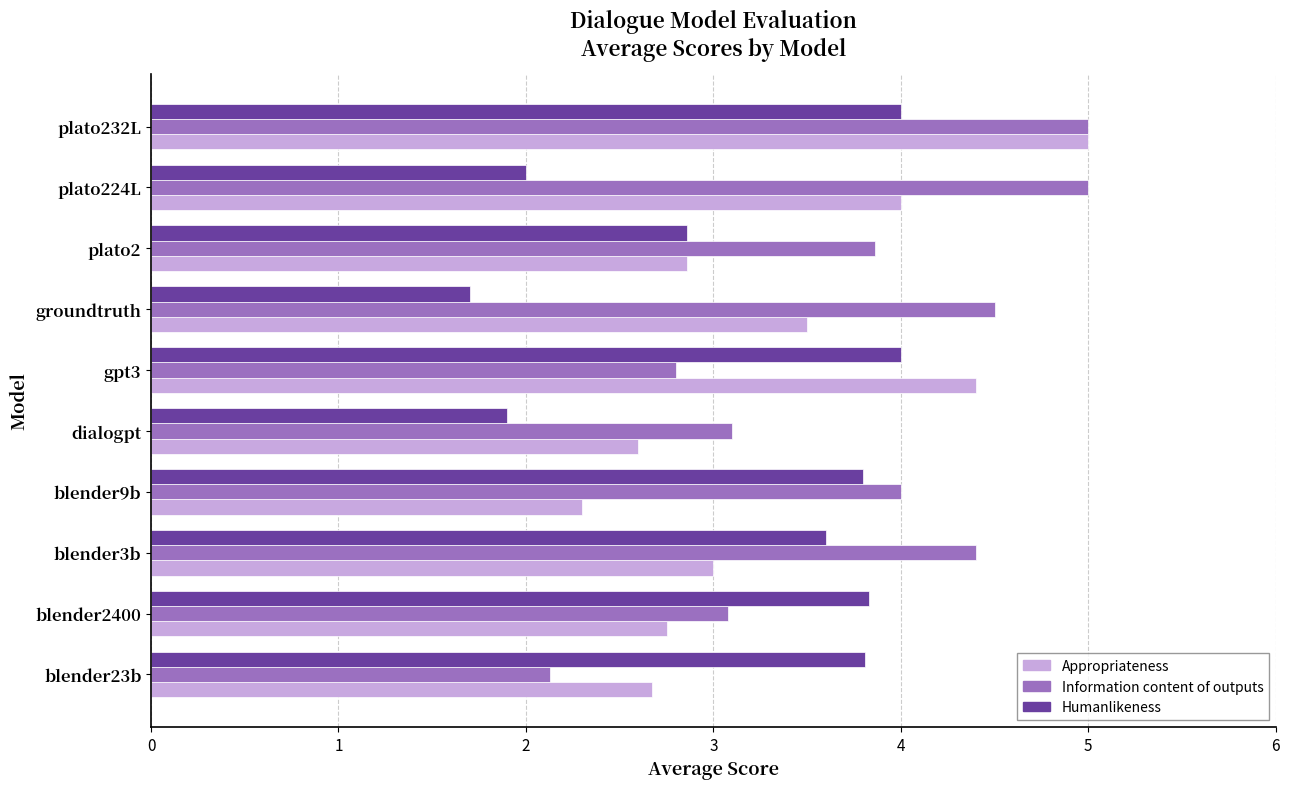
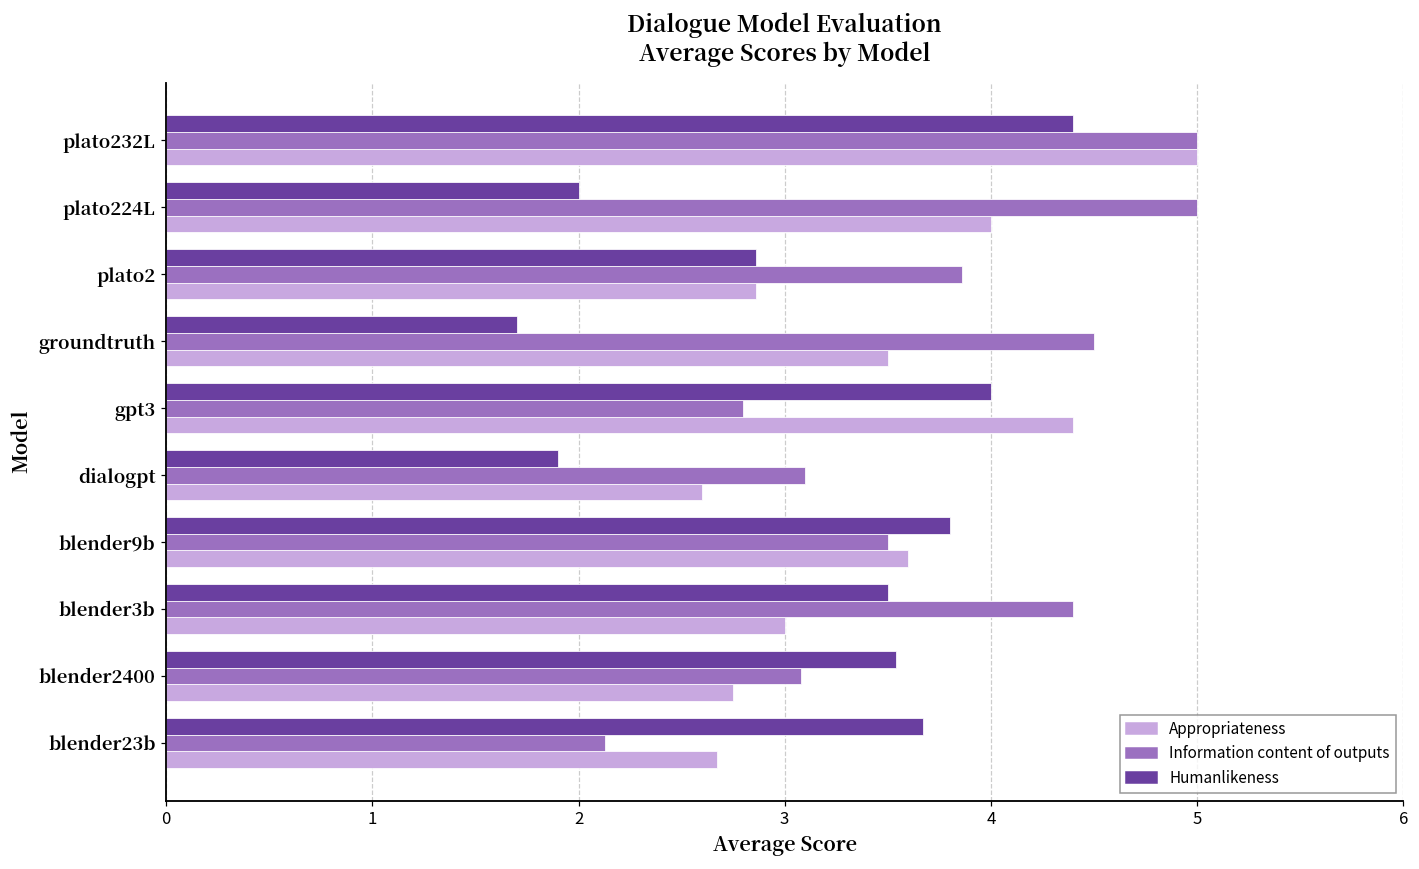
  {
    "Appropriateness": {
      "plato232L": 5.0,
      "plato224L": 4.0,
      "plato2": 2.86,
      "groundtruth": 3.5,
      "gpt3": 4.4,
      "dialogpt": 2.6,
-     "blender9b": 2.3,
+     "blender9b": 3.6,
      "blender3b": 3.0,
      "blender2400": 2.75,
      "blender23b": 2.67
    },
    "Information content of outputs": {
      "plato232L": 5.0,
      "plato224L": 5.0,
      "plato2": 3.86,
      "groundtruth": 4.5,
      "gpt3": 2.8,
      "dialogpt": 3.1,
-     "blender9b": 4.0,
+     "blender9b": 3.5,
      "blender3b": 4.4,
      "blender2400": 3.08,
      "blender23b": 2.13
    },
    "Humanlikeness": {
-     "plato232L": 4.0,
+     "plato232L": 4.4,
      "plato224L": 2.00,
      "plato2": 2.86,
      "groundtruth": 1.70,
      "gpt3": 4.00,
      "dialogpt": 1.90,
      "blender9b": 3.80,
-     "blender3b": 3.6,
-     "blender2400": 3.83,
-     "blender23b": 3.81
+     "blender3b": 3.5,
+     "blender2400": 3.54,
+     "blender23b": 3.67
    }
  }
